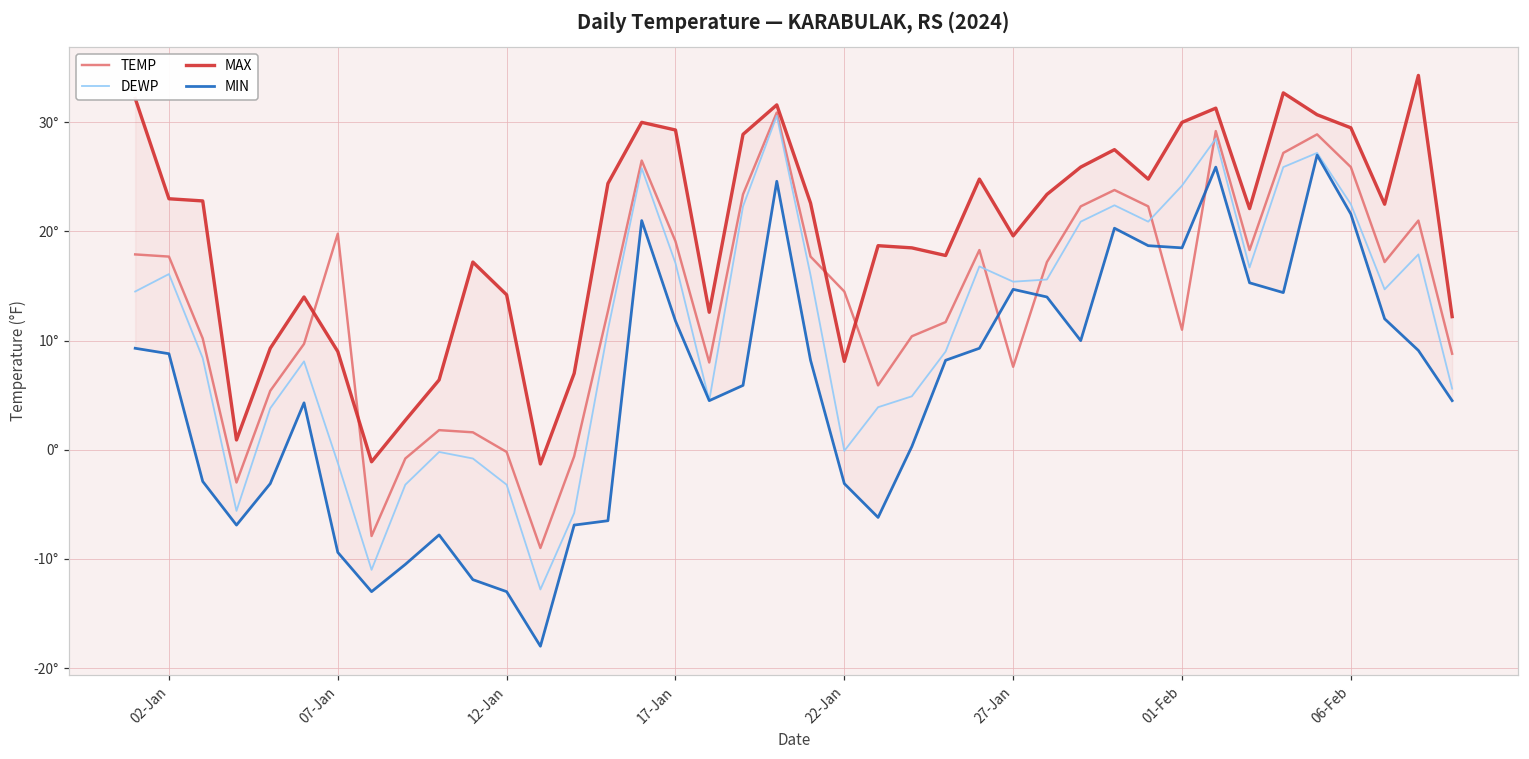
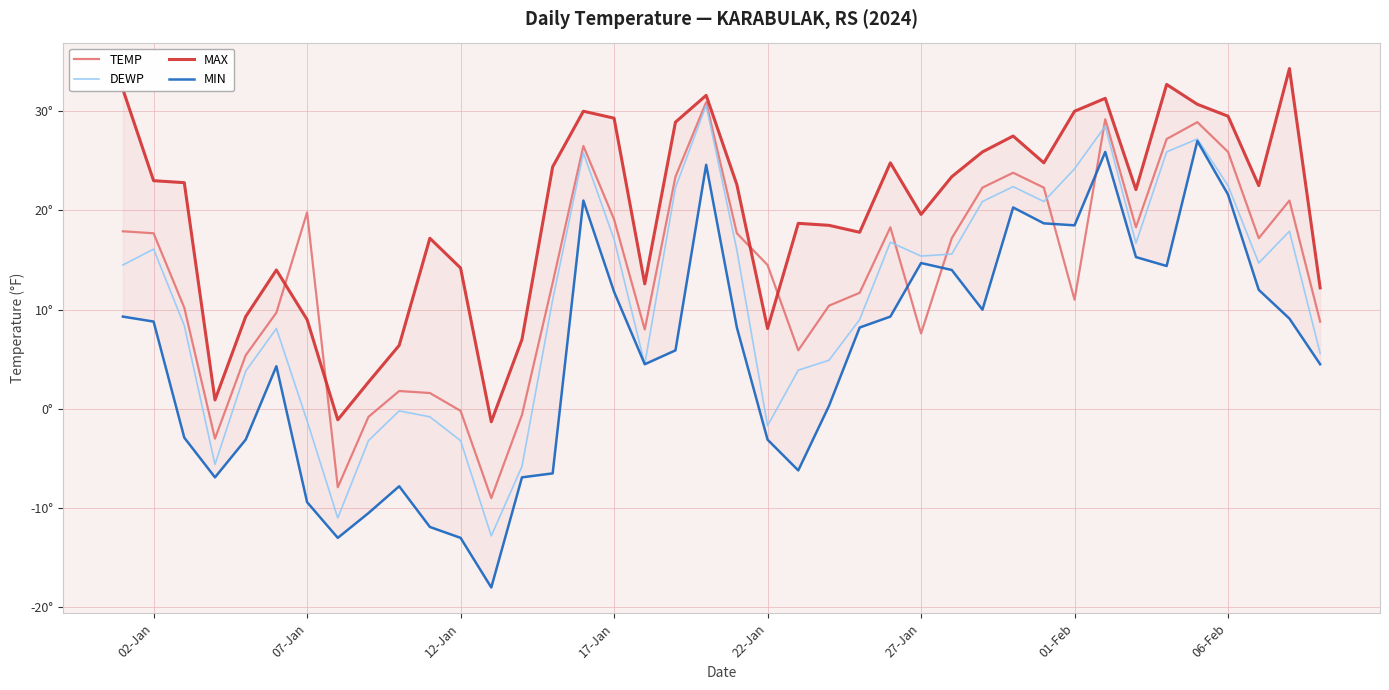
  {
    "TEMP": {
      "02-Jan": "18°",
      "07-Jan": "20°",
      "12-Jan": "0°",
      "17-Jan": "19°",
      "22-Jan": "15°",
      "27-Jan": "8°",
      "01-Feb": "11°",
      "06-Feb": "26°"
    },
    "DEWP": {
      "02-Jan": "16°",
      "07-Jan": "-1°",
      "12-Jan": "-3°",
      "17-Jan": "17°",
-     "22-Jan": "0°",
+     "22-Jan": "-2°",
      "27-Jan": "15°",
      "01-Feb": "24°",
      "06-Feb": "23°"
    },
    "MAX": {
      "02-Jan": "23°",
      "07-Jan": "9°",
      "12-Jan": "14°",
      "17-Jan": "29°",
      "22-Jan": "8°",
      "27-Jan": "20°",
      "01-Feb": "30°",
      "06-Feb": "30°"
    },
    "MIN": {
      "02-Jan": "9°",
      "07-Jan": "-9°",
      "12-Jan": "-13°",
      "17-Jan": "12°",
      "22-Jan": "-3°",
      "27-Jan": "15°",
      "01-Feb": "19°",
      "06-Feb": "22°"
    }
  }
